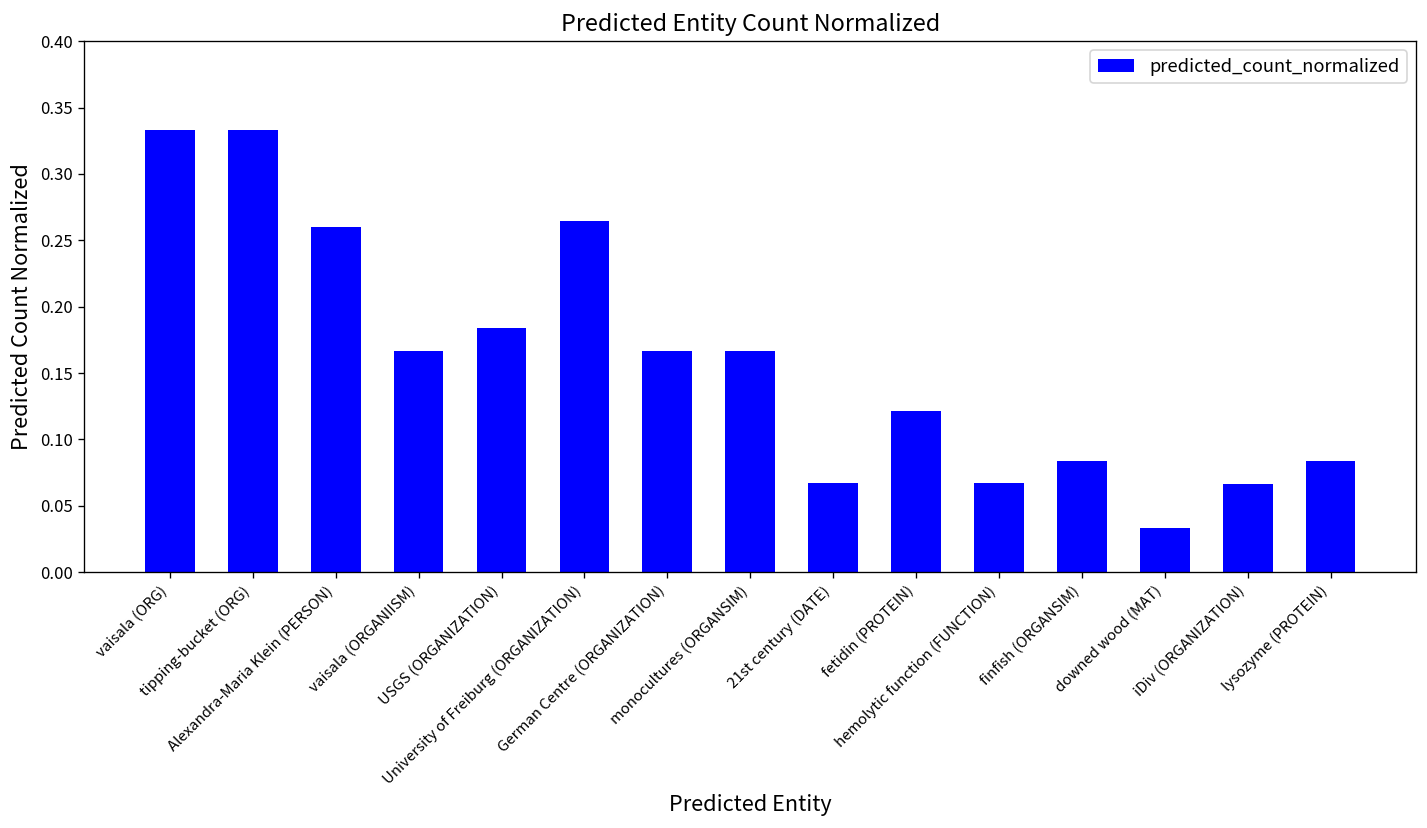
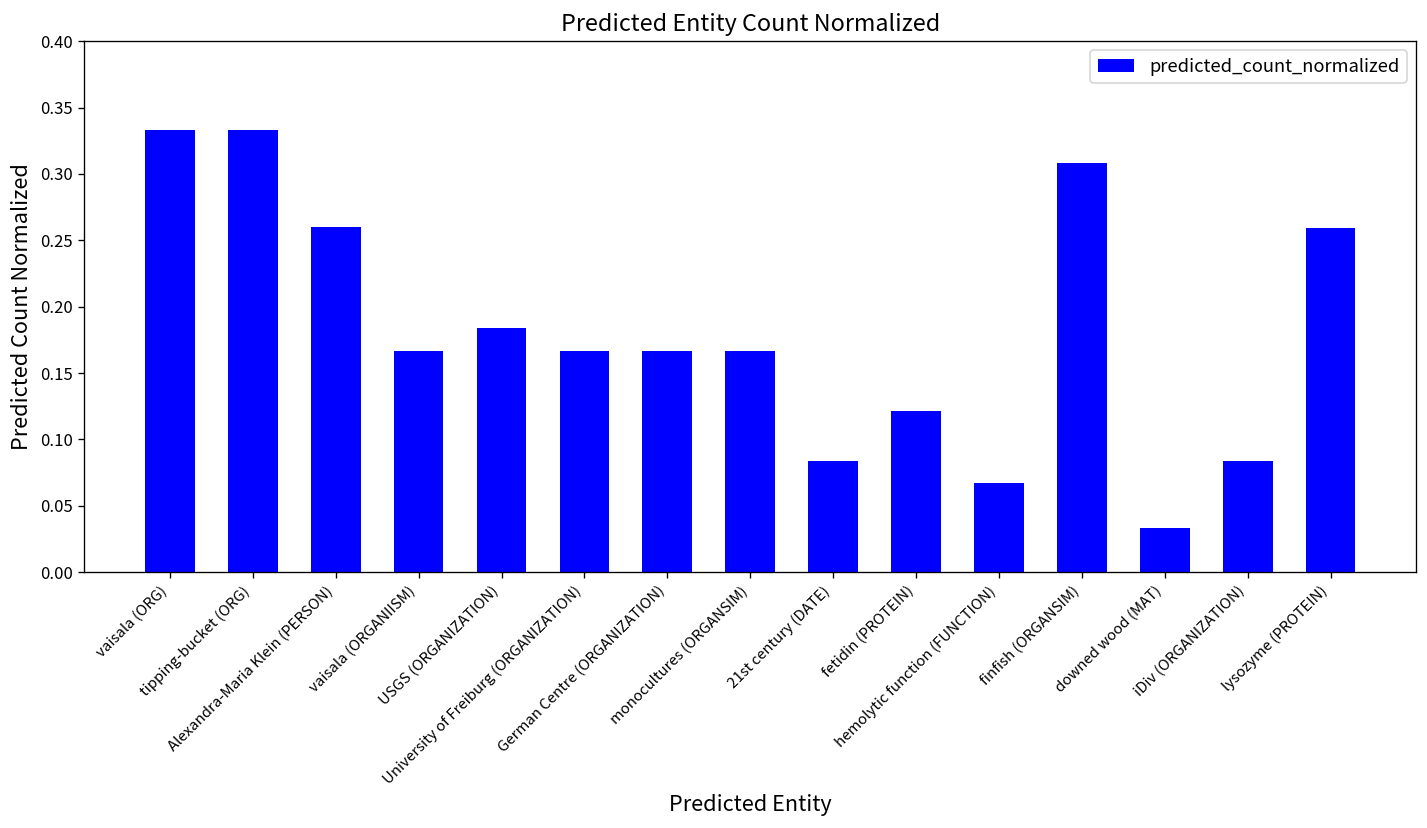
  {
    "vaisala (ORG)": 0.333,
    "tipping-bucket (ORG)": 0.333,
    "Alexandra-Maria Klein (PERSON)": 0.260,
    "vaisala (ORGANIISM)": 0.167,
    "USGS (ORGANIZATION)": 0.184,
-   "University of Freiburg (ORGANIZATION)": 0.265,
+   "University of Freiburg (ORGANIZATION)": 0.167,
    "German Centre (ORGANIZATION)": 0.167,
    "monocultures (ORGANSIM)": 0.167,
-   "21st century (DATE)": 0.067,
+   "21st century (DATE)": 0.083,
    "fetidin (PROTEIN)": 0.122,
    "hemolytic function (FUNCTION)": 0.067,
-   "finfish (ORGANSIM)": 0.083,
+   "finfish (ORGANSIM)": 0.308,
    "downed wood (MAT)": 0.033,
-   "iDiv (ORGANIZATION)": 0.066,
-   "lysozyme (PROTEIN)": 0.083
+   "iDiv (ORGANIZATION)": 0.083,
+   "lysozyme (PROTEIN)": 0.259
  }
